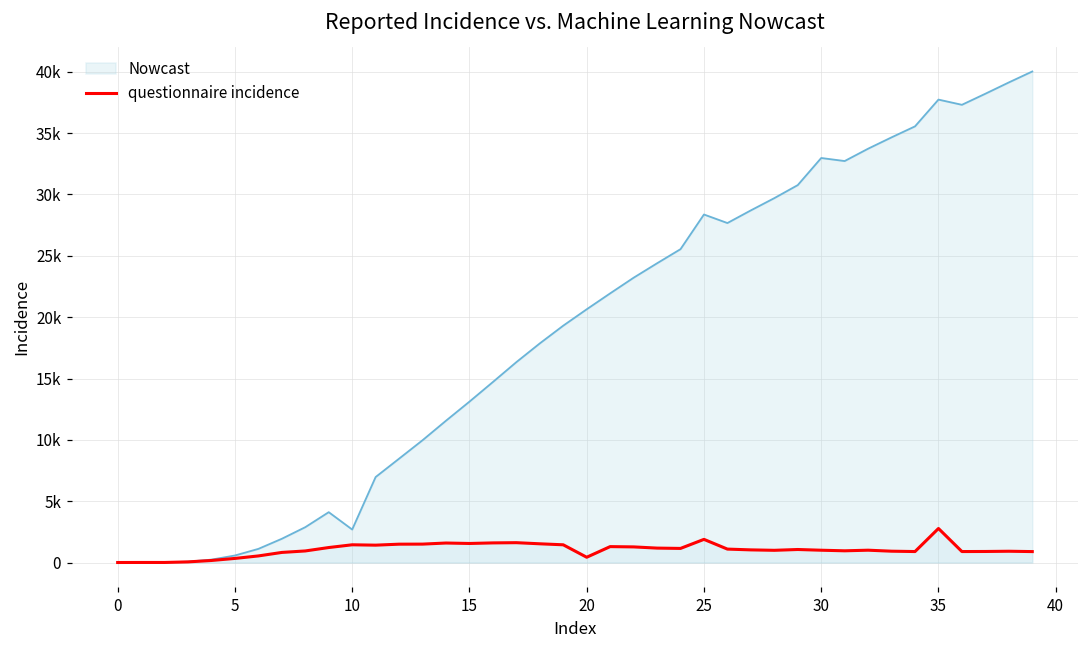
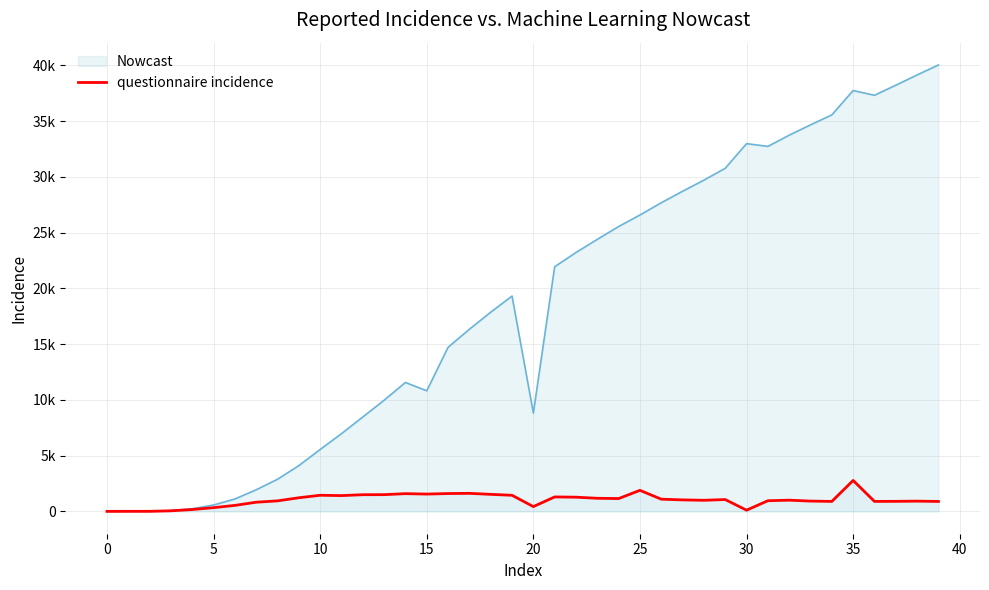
  {
    "Nowcast": {
      "5": 600,
-     "10": 2700,
-     "15": 13100,
-     "20": 20600,
-     "25": 28400,
+     "10": 5600,
+     "15": 10800,
+     "20": 8800,
+     "25": 26600,
      "30": 33000,
      "35": 37700
    },
    "questionnaire incidence": {
      "5": 300,
      "10": 1400,
      "15": 1600,
      "20": 400,
      "25": 1900,
-     "30": 1000,
+     "30": 100,
      "35": 2800
    }
  }
